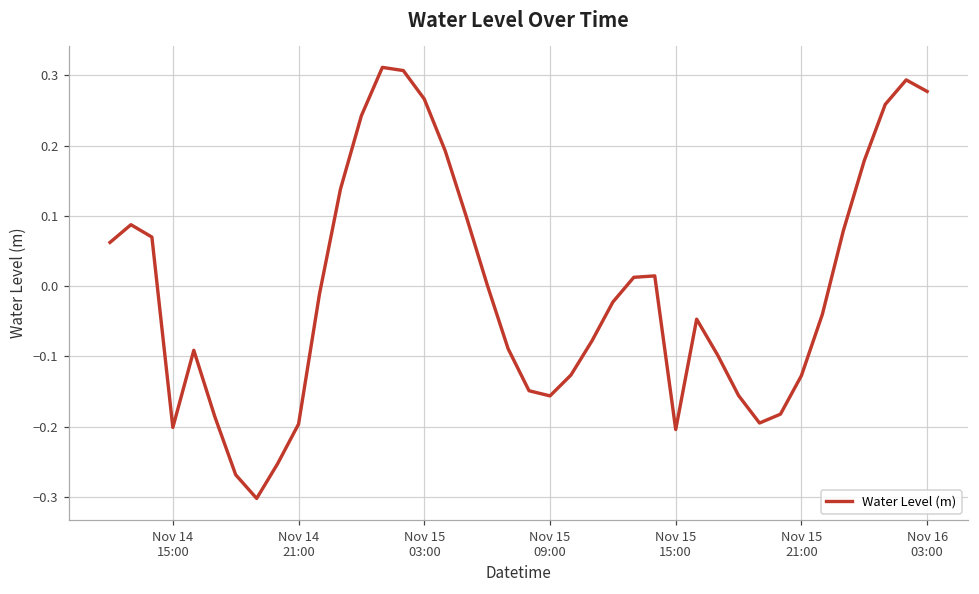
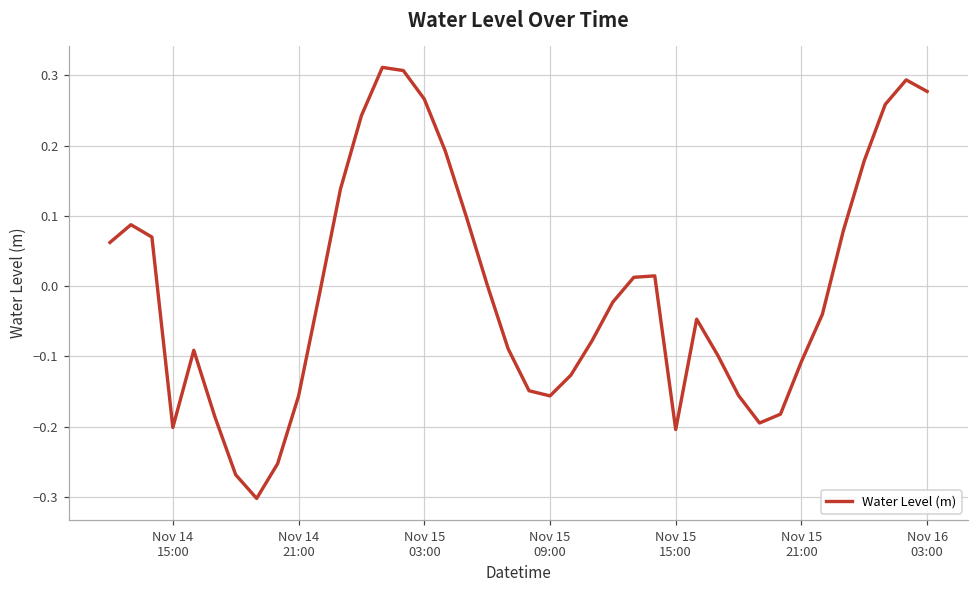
  {
    "Nov 14 15:00": -0.20,
-   "Nov 14 21:00": -0.20,
+   "Nov 14 21:00": -0.16,
    "Nov 15 03:00": 0.27,
    "Nov 15 09:00": -0.16,
    "Nov 15 15:00": -0.20,
-   "Nov 15 21:00": -0.13,
+   "Nov 15 21:00": -0.11,
    "Nov 16 03:00": 0.28
  }
